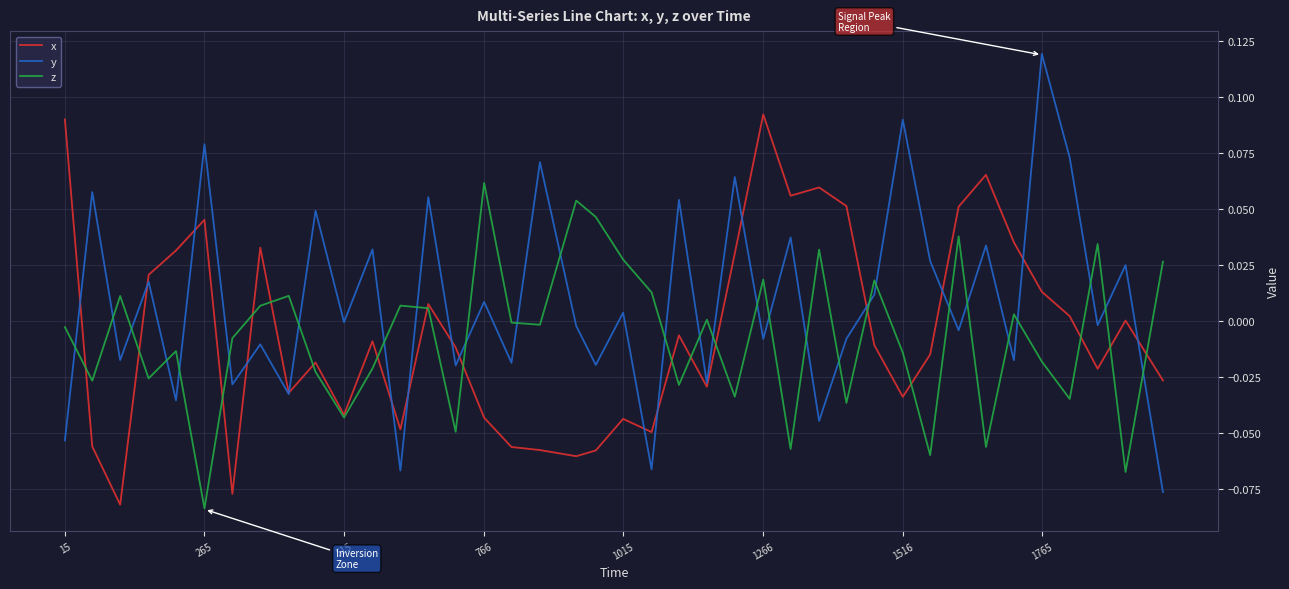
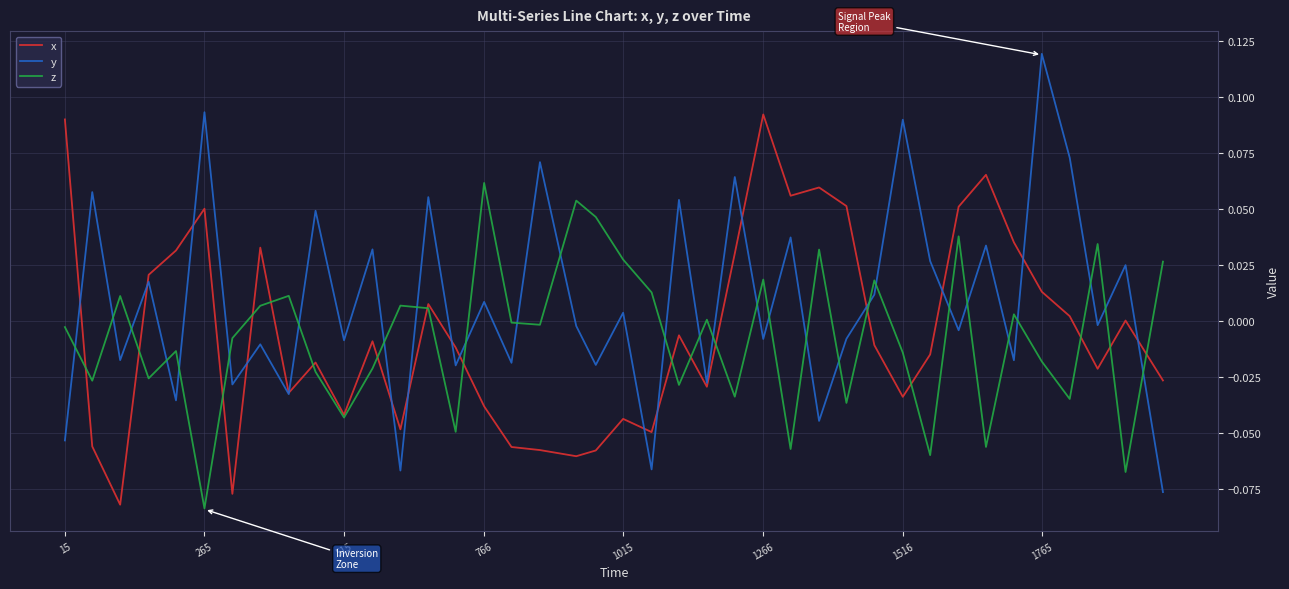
  {
    "x": {
      "15": 0.090,
-     "265": 0.045,
+     "265": 0.050,
      "515": -0.042,
-     "766": -0.043,
+     "766": -0.038,
      "1015": -0.044,
      "1266": 0.092,
      "1516": -0.034,
      "1765": 0.013
    },
    "y": {
      "15": -0.053,
-     "265": 0.079,
-     "515": 0.000,
+     "265": 0.093,
+     "515": -0.009,
      "766": 0.009,
      "1015": 0.004,
      "1266": -0.008,
      "1516": 0.090,
      "1765": 0.119
    },
    "z": {
      "15": -0.003,
      "265": -0.084,
      "515": -0.043,
      "766": 0.062,
      "1015": 0.028,
      "1266": 0.019,
      "1516": -0.014,
      "1765": -0.018
    }
  }
